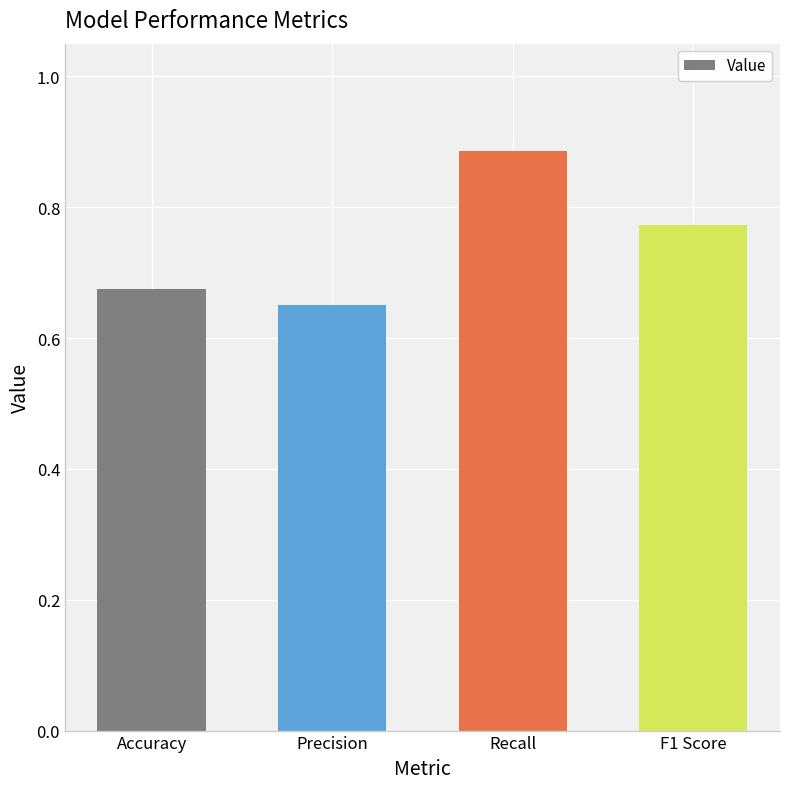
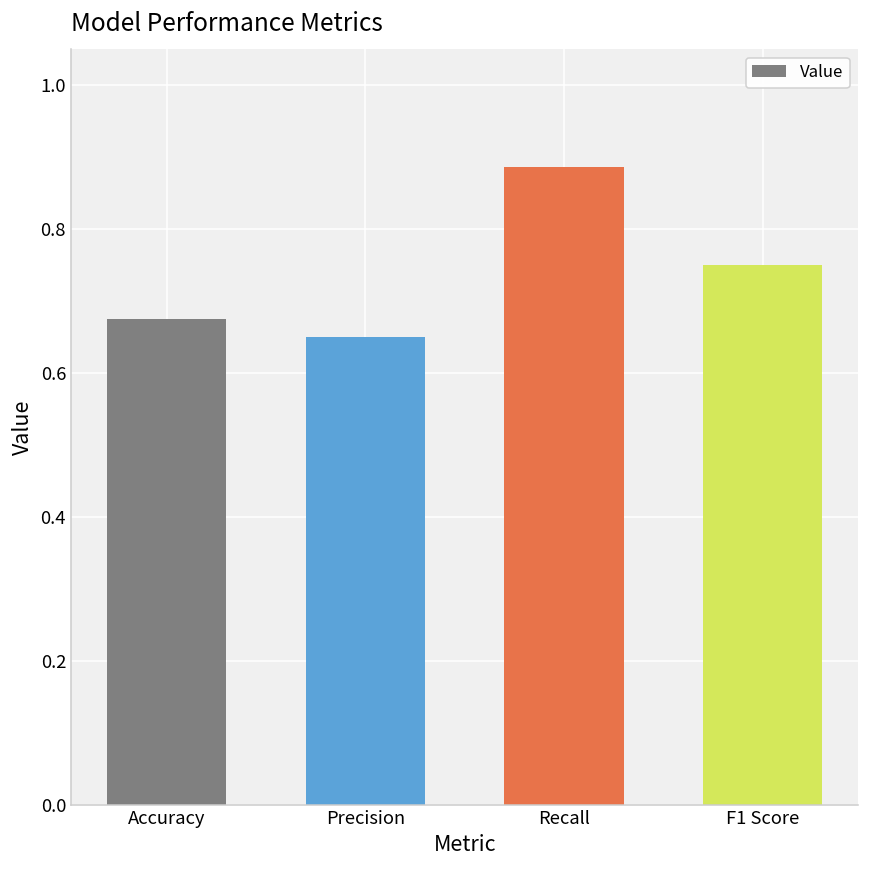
  {
    "Accuracy": 0.68,
    "Precision": 0.65,
    "Recall": 0.89,
-   "F1 Score": 0.77
+   "F1 Score": 0.75
  }
